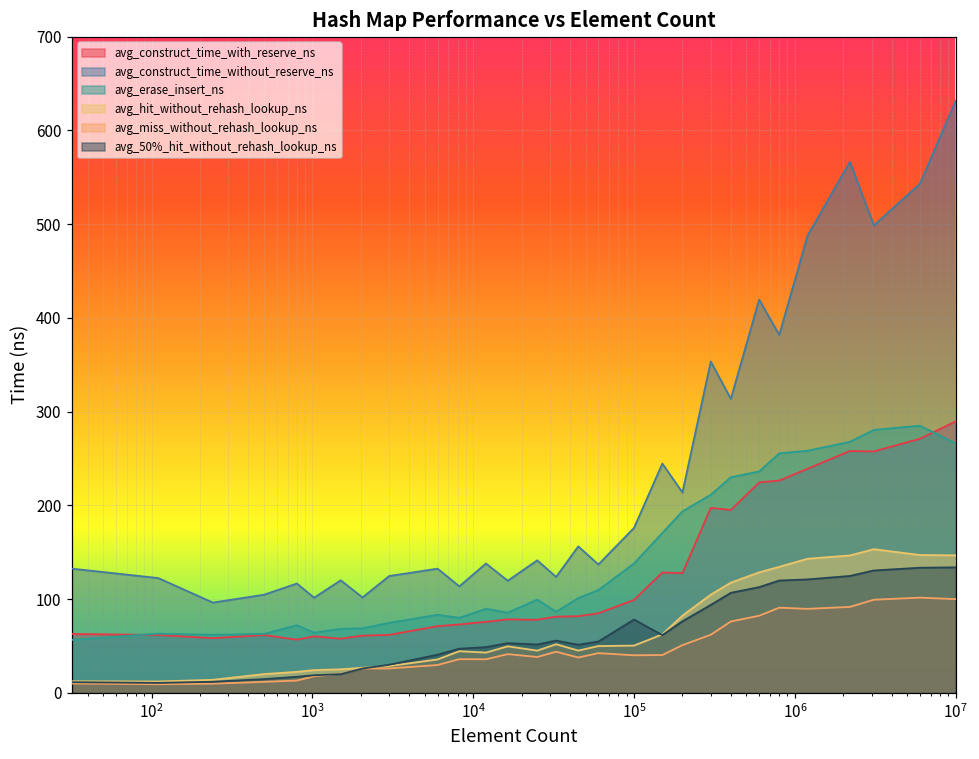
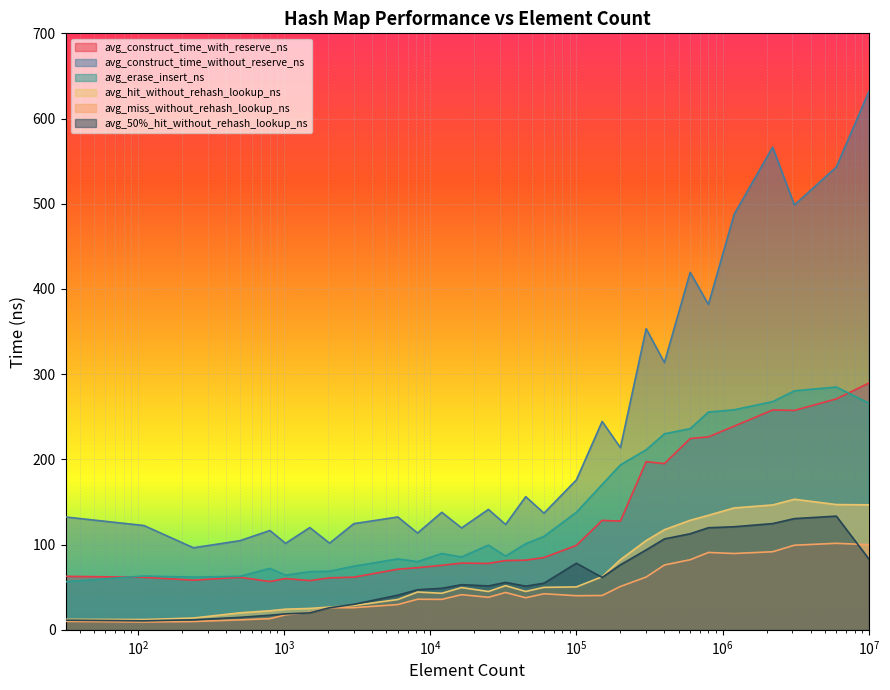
  {
    "avg_construct_time_with_reserve_ns": {
      "10^5": 100,
      "10^7": 290
    },
    "avg_50%_hit_without_rehash_lookup_ns": {
      "10^5": 80,
-     "10^7": 130
+     "10^7": 80
    }
  }
